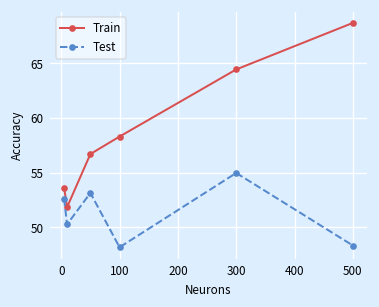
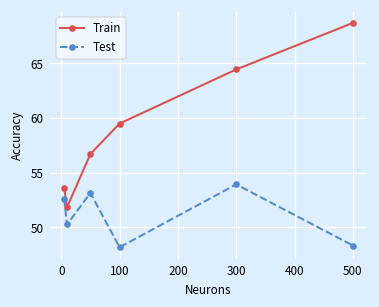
  {
    "Train": {
-     "100": 58,
+     "100": 59,
      "300": 64,
      "500": 69
    },
    "Test": {
      "100": 48,
-     "300": 55,
+     "300": 54,
      "500": 48
    }
  }
